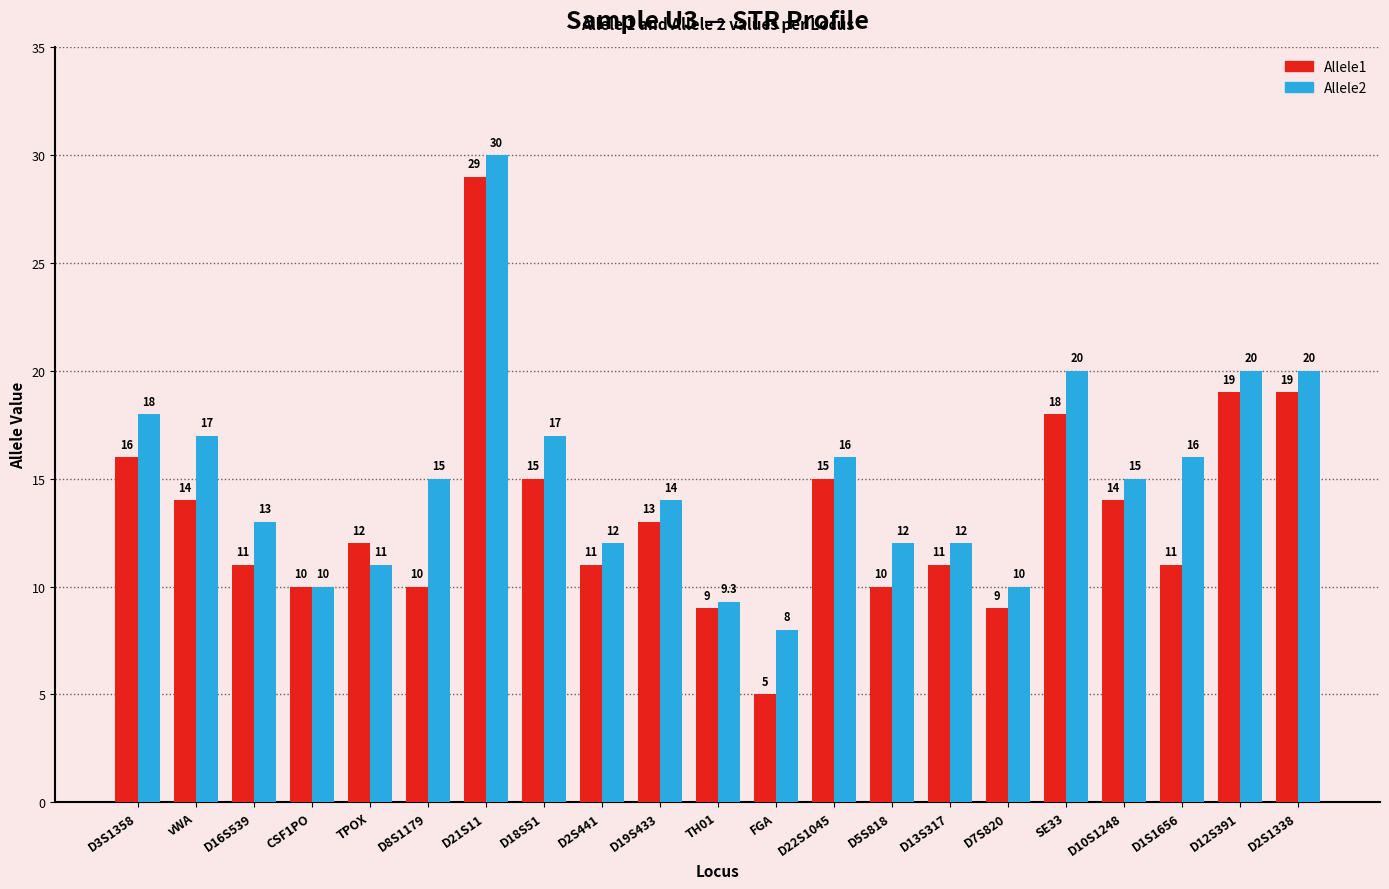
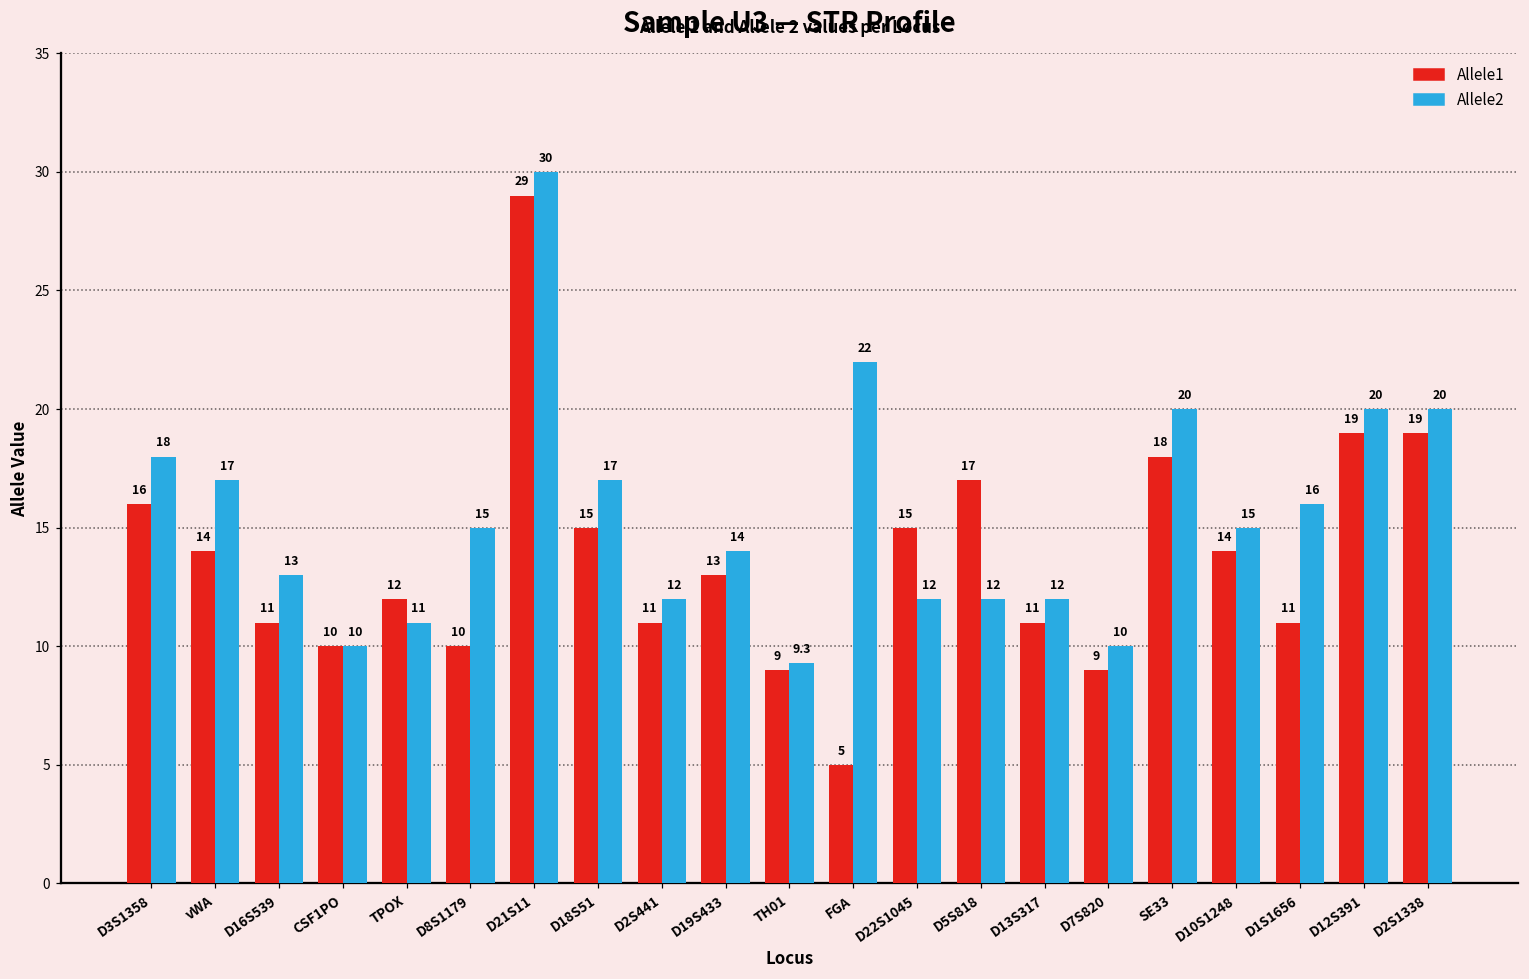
  {
    "Allele1": {
      "D3S1358": 16,
      "vWA": 14,
      "D16S539": 11,
      "CSF1PO": 10,
      "TPOX": 12,
      "D8S1179": 10,
      "D21S11": 29,
      "D18S51": 15,
      "D2S441": 11,
      "D19S433": 13,
      "TH01": 9,
      "FGA": 5,
      "D22S1045": 15,
-     "D5S818": 10,
+     "D5S818": 17,
      "D13S317": 11,
      "D7S820": 9,
      "SE33": 18,
      "D10S1248": 14,
      "D1S1656": 11,
      "D12S391": 19,
      "D2S1338": 19
    },
    "Allele2": {
      "D3S1358": 18,
      "vWA": 17,
      "D16S539": 13,
      "CSF1PO": 10,
      "TPOX": 11,
      "D8S1179": 15,
      "D21S11": 30,
      "D18S51": 17,
      "D2S441": 12,
      "D19S433": 14,
      "TH01": 9.3,
-     "FGA": 8,
-     "D22S1045": 16,
+     "FGA": 22,
+     "D22S1045": 12,
      "D5S818": 12,
      "D13S317": 12,
      "D7S820": 10,
      "SE33": 20,
      "D10S1248": 15,
      "D1S1656": 16,
      "D12S391": 20,
      "D2S1338": 20
    }
  }
